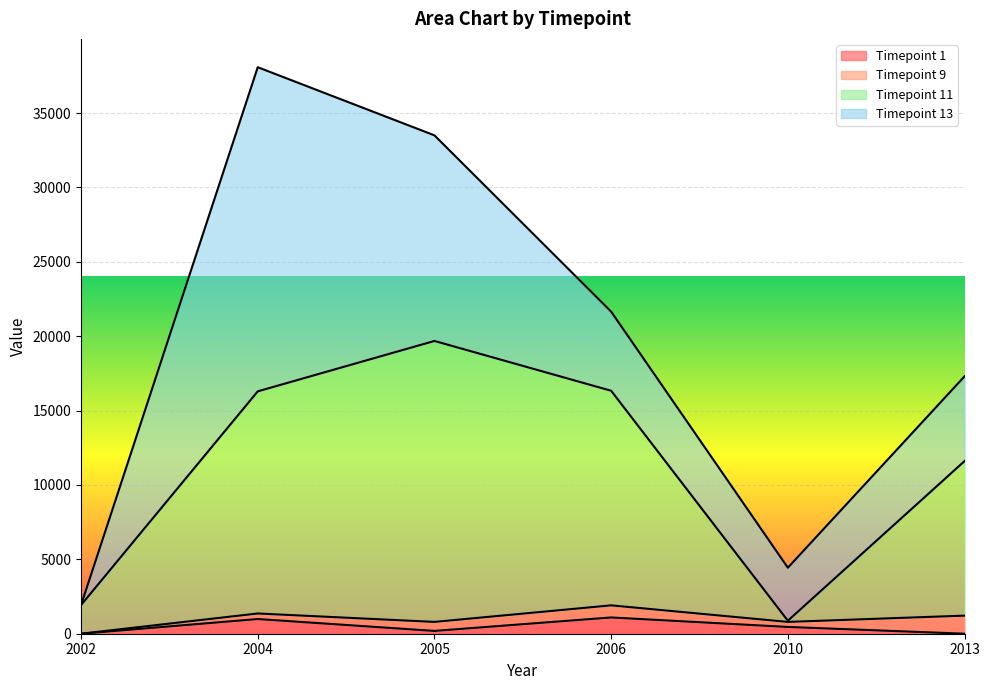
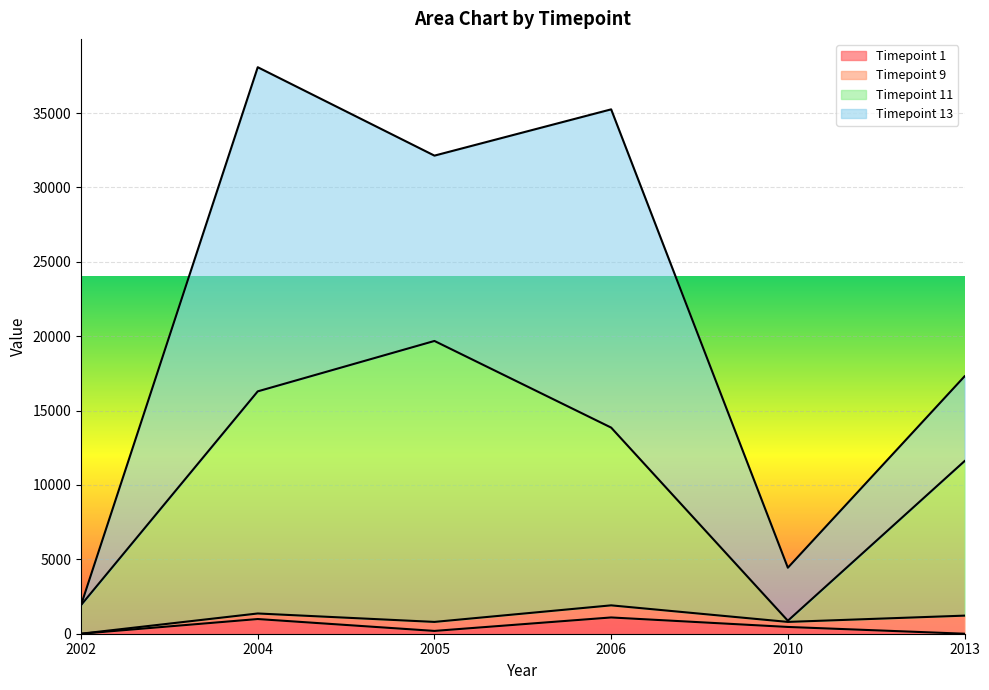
  {
    "Timepoint 11": {
      "2004": 14900,
      "2005": 18900,
-     "2006": 14400,
+     "2006": 11900,
      "2013": 10400
    },
    "Timepoint 13": {
      "2004": 21800,
-     "2005": 13800,
-     "2006": 5300,
+     "2005": 12500,
+     "2006": 21400,
      "2010": 3600,
      "2013": 5700
    }
  }
